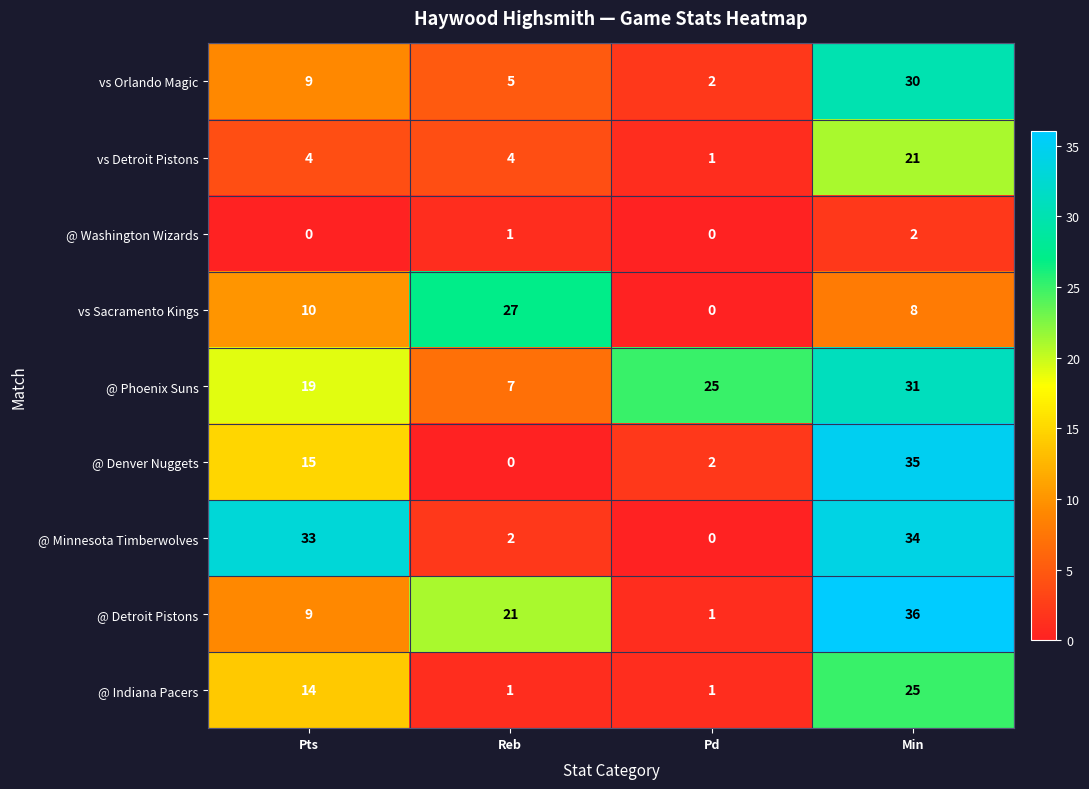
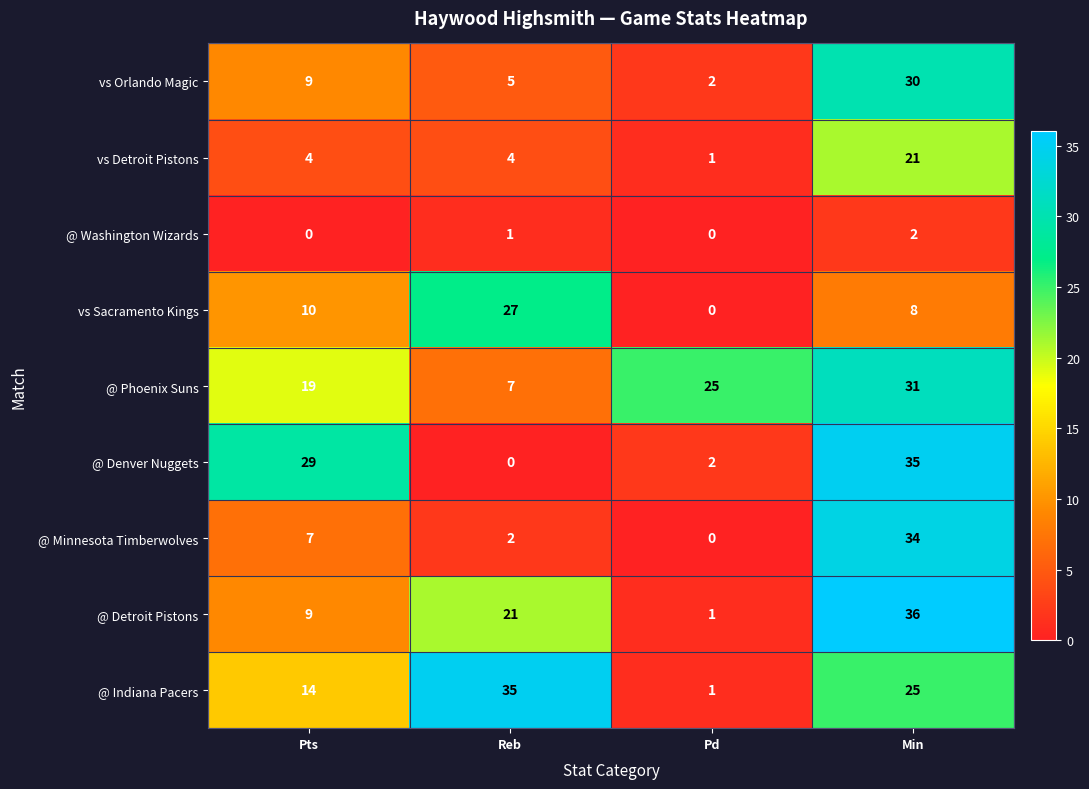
  {
    "vs Orlando Magic": {
      "Pts": 9,
      "Reb": 5,
      "Pd": 2,
      "Min": 30
    },
    "vs Detroit Pistons": {
      "Pts": 4,
      "Reb": 4,
      "Pd": 1,
      "Min": 21
    },
    "@ Washington Wizards": {
      "Pts": 0,
      "Reb": 1,
      "Pd": 0,
      "Min": 2
    },
    "vs Sacramento Kings": {
      "Pts": 10,
      "Reb": 27,
      "Pd": 0,
      "Min": 8
    },
    "@ Phoenix Suns": {
      "Pts": 19,
      "Reb": 7,
      "Pd": 25,
      "Min": 31
    },
    "@ Denver Nuggets": {
-     "Pts": 15,
+     "Pts": 29,
      "Reb": 0,
      "Pd": 2,
      "Min": 35
    },
    "@ Minnesota Timberwolves": {
-     "Pts": 33,
+     "Pts": 7,
      "Reb": 2,
      "Pd": 0,
      "Min": 34
    },
    "@ Detroit Pistons": {
      "Pts": 9,
      "Reb": 21,
      "Pd": 1,
      "Min": 36
    },
    "@ Indiana Pacers": {
      "Pts": 14,
-     "Reb": 1,
+     "Reb": 35,
      "Pd": 1,
      "Min": 25
    }
  }
